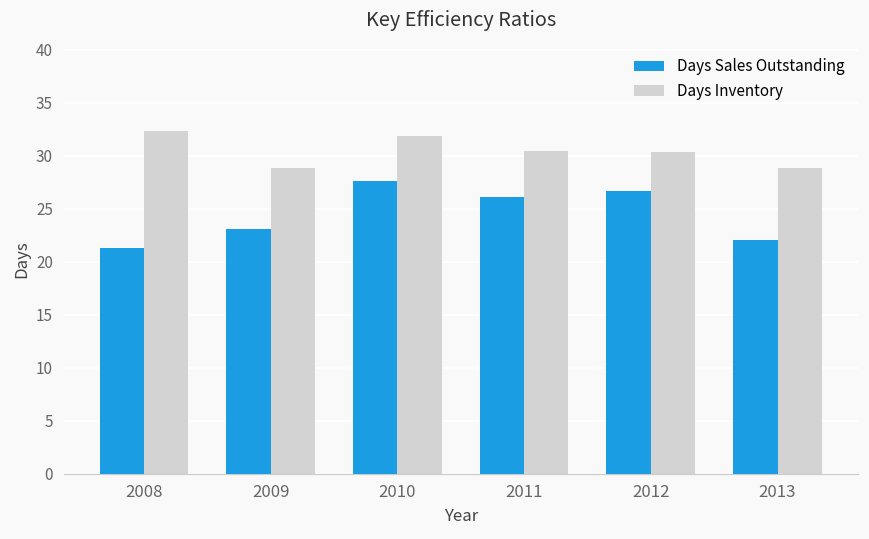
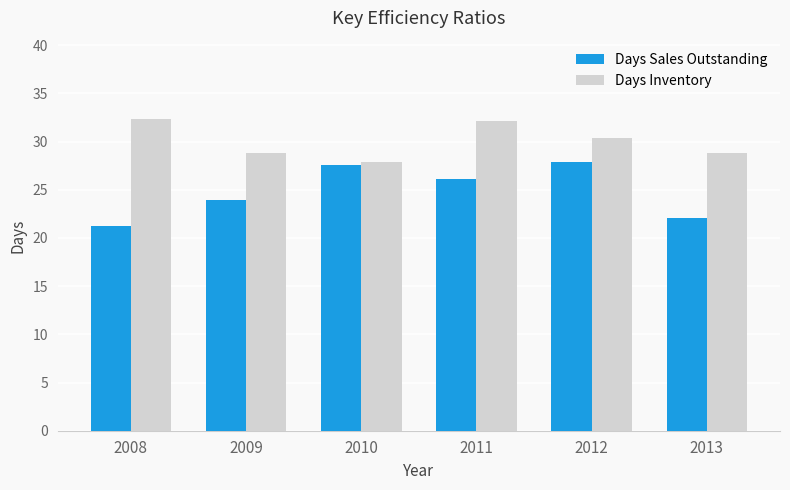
  {
    "Days Sales Outstanding": {
      "2008": 21,
-     "2009": 23,
+     "2009": 24,
      "2010": 28,
      "2011": 26,
-     "2012": 27,
+     "2012": 28,
      "2013": 22
    },
    "Days Inventory": {
      "2008": 32,
      "2009": 29,
-     "2010": 32,
-     "2011": 30,
+     "2010": 28,
+     "2011": 32,
      "2012": 30,
      "2013": 29
    }
  }
